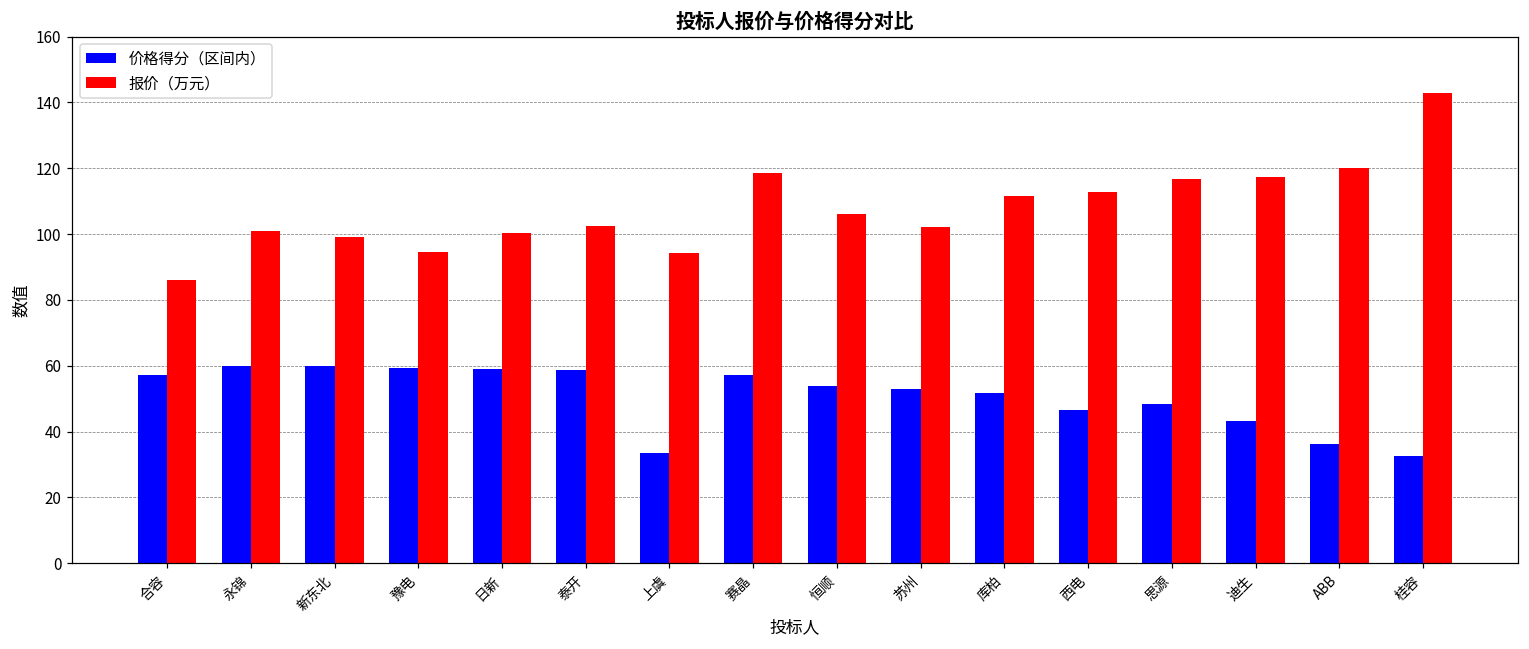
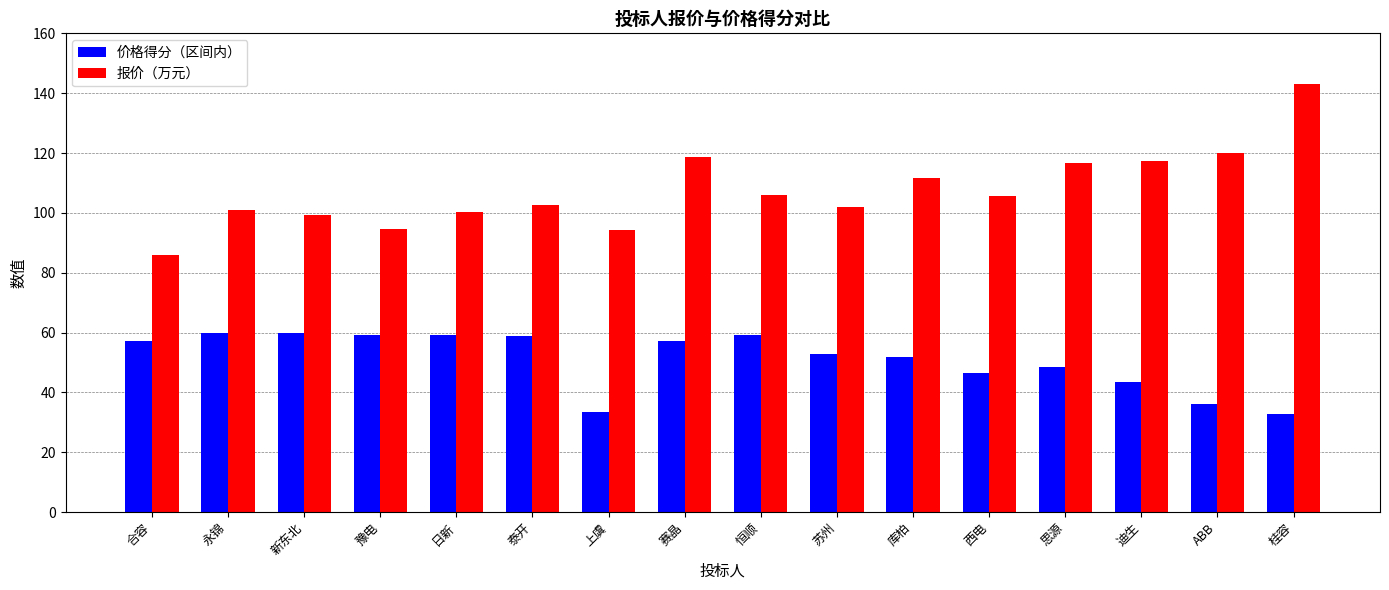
  {
    "价格得分（区间内）": {
      "合容": 57,
      "永锦": 60,
      "新东北": 60,
      "豫电": 59,
      "日新": 59,
      "泰开": 59,
      "上虞": 33,
      "赛晶": 57,
-     "恒顺": 54,
+     "恒顺": 59,
      "苏州": 53,
      "库柏": 52,
      "西电": 47,
      "思源": 48,
      "迪生": 43,
      "ABB": 36,
      "桂容": 33
    },
    "报价（万元）": {
      "合容": 86,
      "永锦": 101,
      "新东北": 99,
      "豫电": 95,
      "日新": 100,
      "泰开": 103,
      "上虞": 94,
      "赛晶": 119,
      "恒顺": 106,
      "苏州": 102,
      "库柏": 112,
-     "西电": 113,
+     "西电": 106,
      "思源": 117,
      "迪生": 117,
      "ABB": 120,
      "桂容": 143
    }
  }
